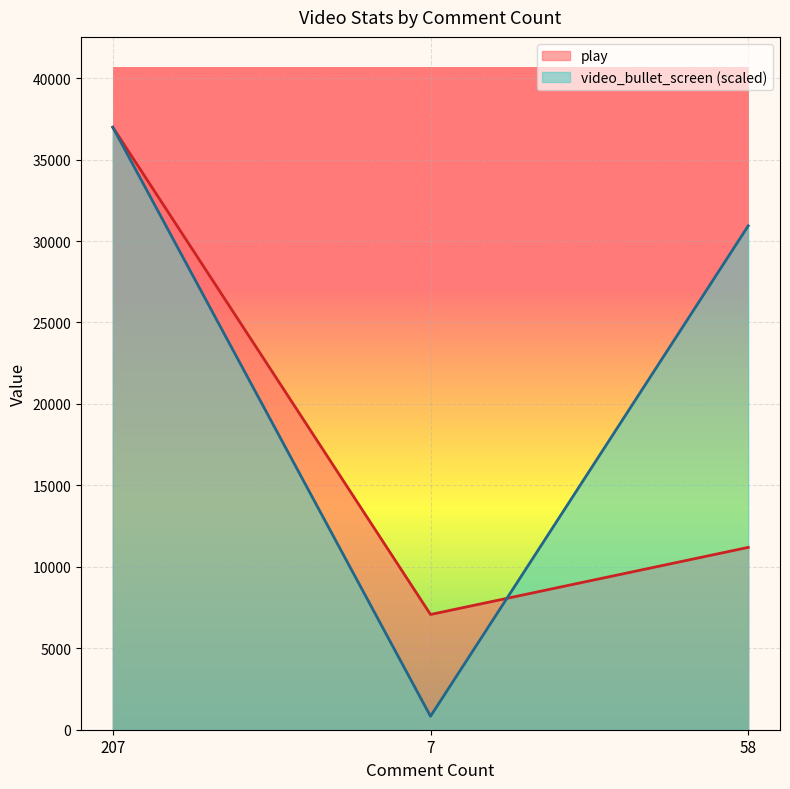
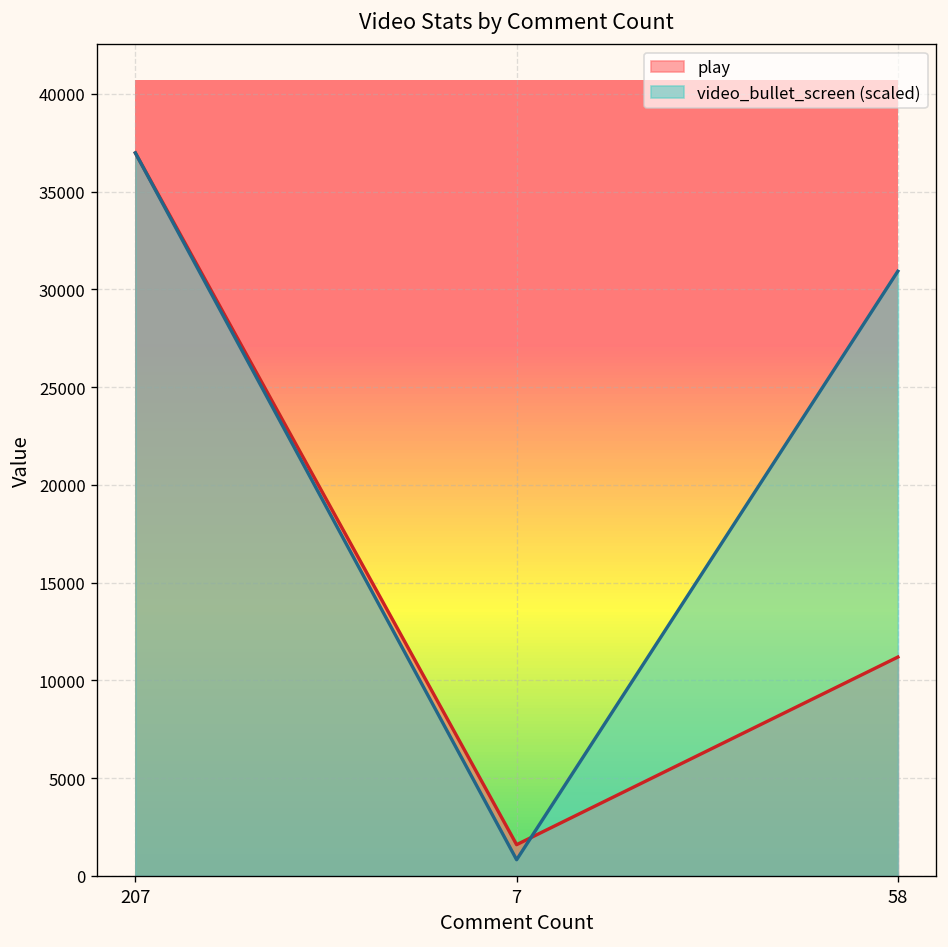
  {
    "play": {
-     "7": 7100,
+     "7": 1600,
      "58": 11200
    },
    "video_bullet_screen (scaled)": {
      "7": 800,
      "58": 30900
    }
  }
